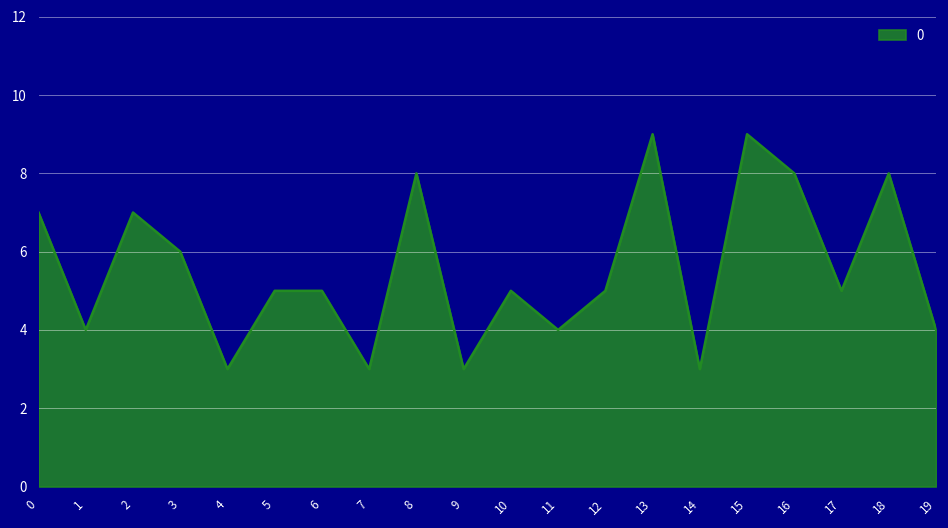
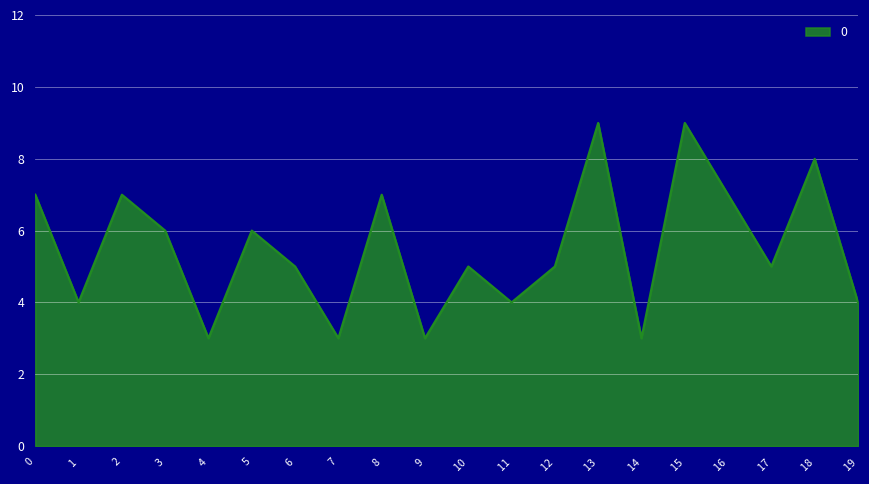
  {
    "0": 7,
    "1": 4,
    "2": 7,
    "3": 6,
    "4": 3,
-   "5": 5,
+   "5": 6,
    "6": 5,
    "7": 3,
-   "8": 8,
+   "8": 7,
    "9": 3,
    "10": 5,
    "11": 4,
    "12": 5,
    "13": 9,
    "14": 3,
    "15": 9,
-   "16": 8,
+   "16": 7,
    "17": 5,
    "18": 8,
    "19": 4
  }
